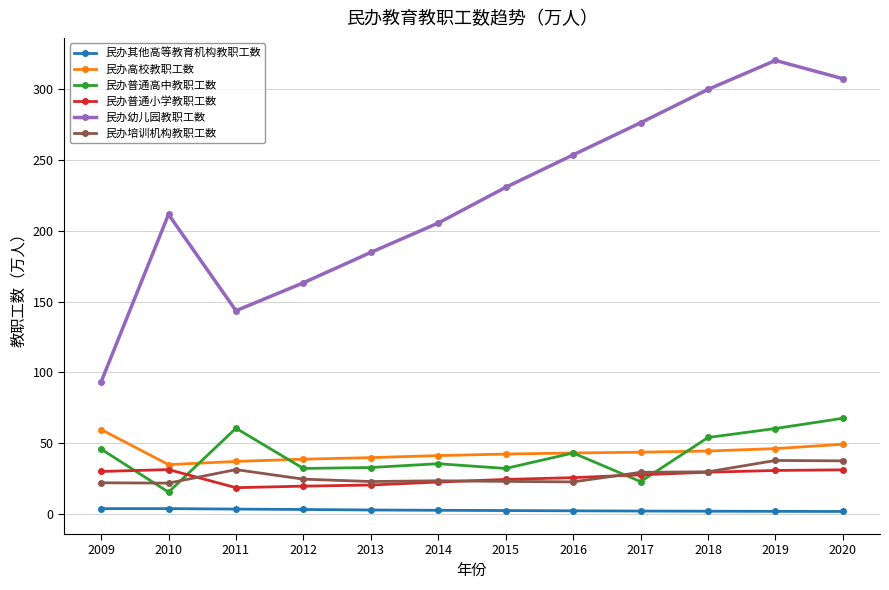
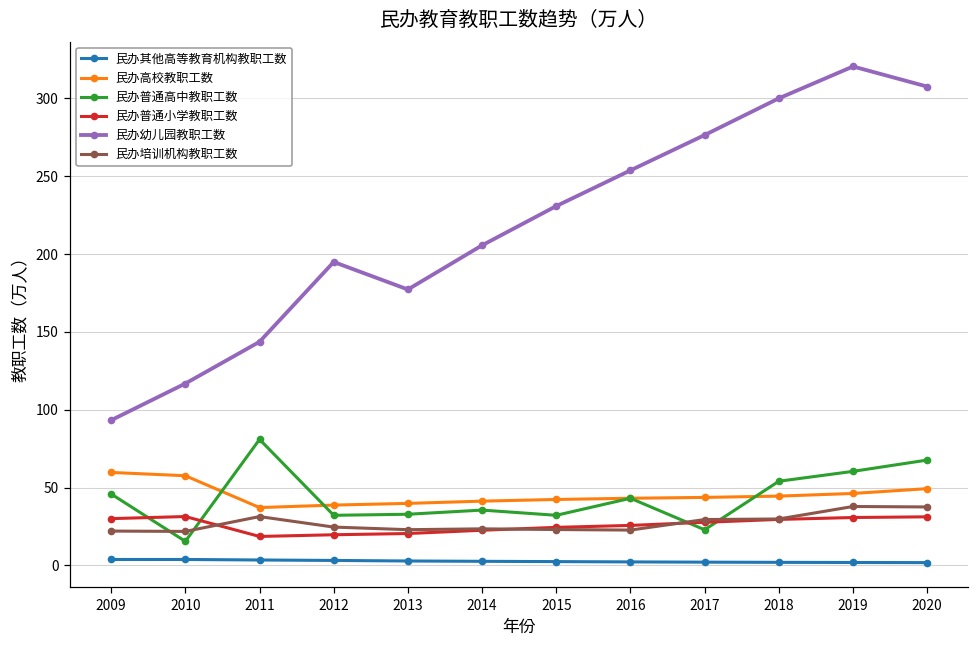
  {
    "民办其他高等教育机构教职工数": {
      "2009": 4,
      "2010": 4,
      "2011": 3,
      "2012": 3,
      "2013": 3,
      "2014": 3,
      "2015": 2,
      "2016": 2,
      "2017": 2,
      "2018": 2,
      "2019": 2,
      "2020": 2
    },
    "民办高校教职工数": {
      "2009": 60,
-     "2010": 35,
+     "2010": 58,
      "2011": 37,
      "2012": 39,
      "2013": 40,
      "2014": 41,
      "2015": 42,
      "2017": 44,
      "2018": 45,
      "2019": 46,
      "2020": 49
    },
    "民办普通高中教职工数": {
      "2009": 46,
      "2010": 15,
-     "2011": 61,
+     "2011": 81,
      "2012": 32,
      "2013": 33,
      "2014": 36,
      "2015": 32,
      "2017": 23,
      "2018": 54,
      "2019": 60,
      "2020": 68
    },
    "民办普通小学教职工数": {
      "2009": 30,
      "2010": 31,
      "2011": 19,
      "2012": 20,
      "2013": 20,
      "2016": 26,
      "2019": 31,
      "2020": 31
    },
    "民办幼儿园教职工数": {
      "2009": 93,
-     "2010": 212,
+     "2010": 117,
      "2011": 144,
-     "2012": 163,
-     "2013": 185,
+     "2012": 195,
+     "2013": 177,
      "2014": 206,
      "2015": 231,
      "2016": 254,
      "2017": 276,
      "2018": 300,
      "2019": 321,
      "2020": 308
    },
    "民办培训机构教职工数": {
      "2009": 22,
      "2010": 22,
      "2011": 31,
      "2012": 25,
      "2013": 23,
      "2016": 23,
      "2019": 38,
      "2020": 38
    }
  }
